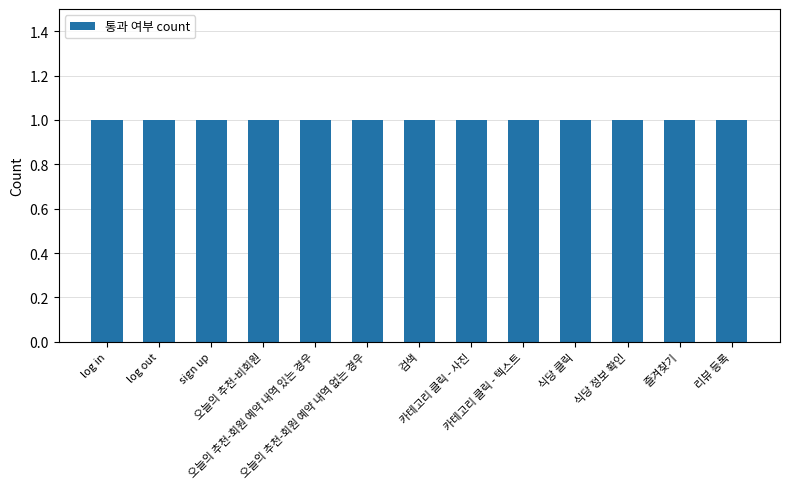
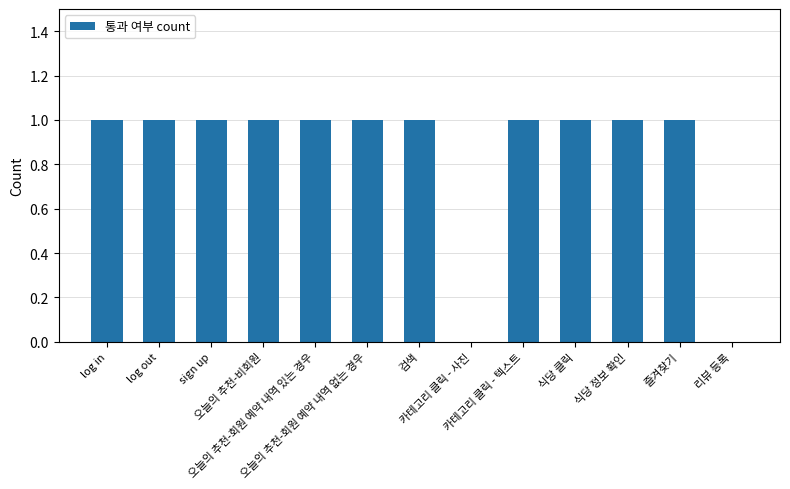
  {
    "log in": 1,
    "log out": 1,
    "sign up": 1,
    "오늘의 추천-비회원": 1,
    "오늘의 추천-회원 예약 내역 있는 경우": 1,
    "오늘의 추천-회원 예약 내역 없는 경우": 1,
    "검색": 1,
-   "카테고리 클릭 - 사진": 1,
+   "카테고리 클릭 - 사진": 0,
    "카테고리 클릭 - 텍스트": 1,
    "식당 클릭": 1,
    "식당 정보 확인": 1,
    "즐겨찾기": 1,
-   "리뷰 등록": 1
+   "리뷰 등록": 0
  }
